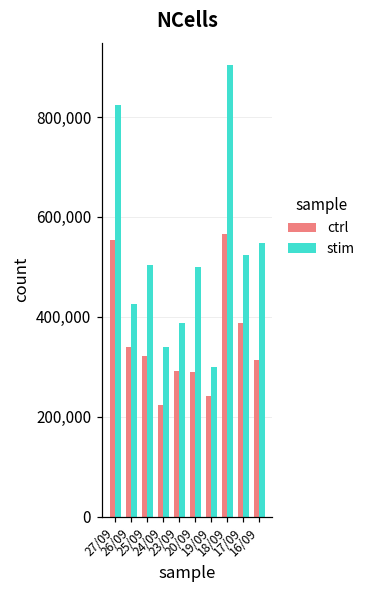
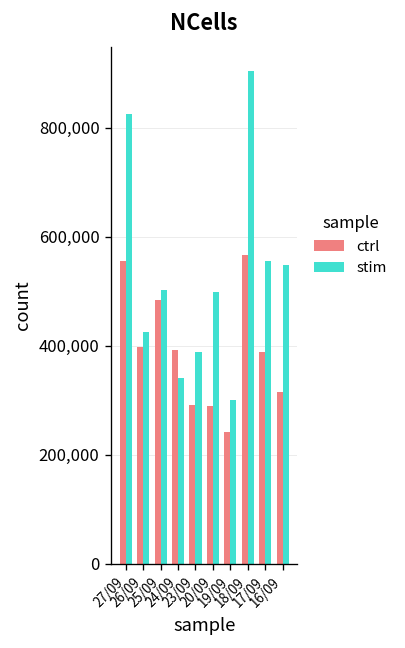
  {
    "ctrl": {
      "27/09": "550,000",
-     "26/09": "340,000",
-     "25/09": "320,000",
-     "24/09": "220,000",
+     "26/09": "400,000",
+     "25/09": "480,000",
+     "24/09": "390,000",
      "23/09": "290,000",
      "20/09": "290,000",
      "19/09": "240,000",
      "18/09": "570,000",
      "17/09": "390,000",
      "16/09": "310,000"
    },
    "stim": {
      "27/09": "830,000",
      "26/09": "430,000",
      "25/09": "500,000",
      "24/09": "340,000",
      "23/09": "390,000",
      "20/09": "500,000",
      "19/09": "300,000",
      "18/09": "900,000",
-     "17/09": "520,000",
+     "17/09": "560,000",
      "16/09": "550,000"
    }
  }
